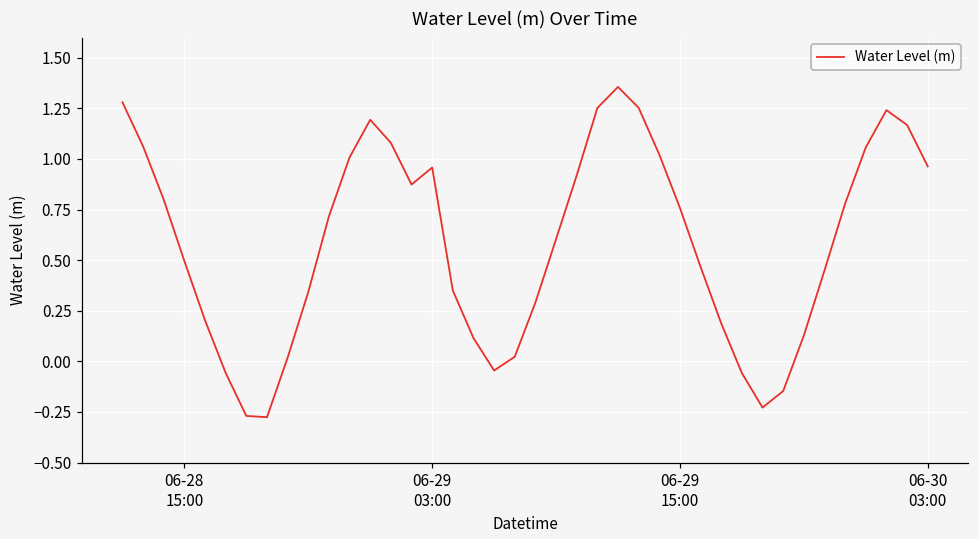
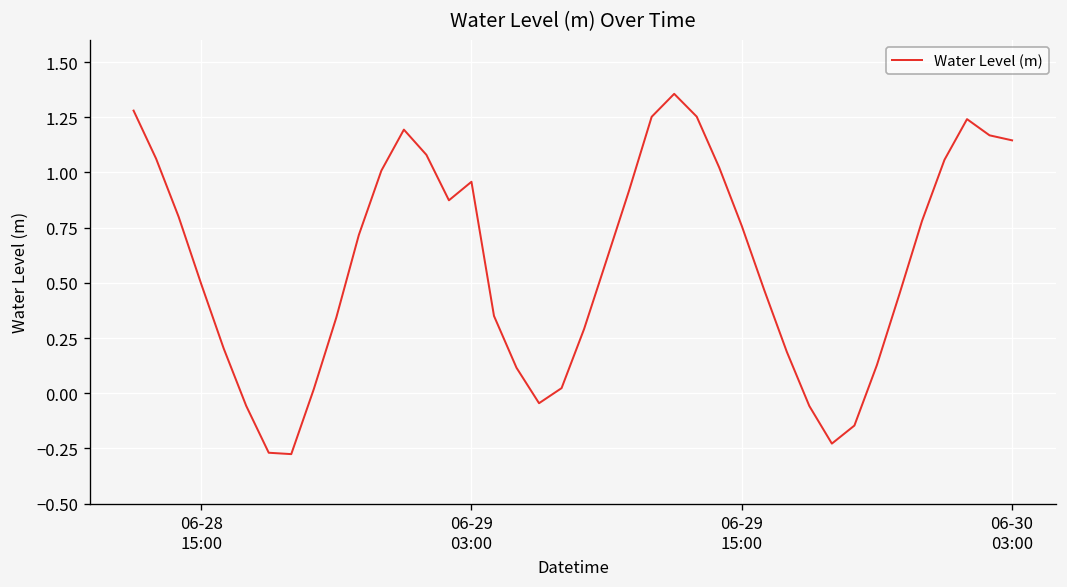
  {
    "06-28 15:00": 0.50,
    "06-29 03:00": 0.96,
    "06-29 15:00": 0.76,
-   "06-30 03:00": 0.96
+   "06-30 03:00": 1.15
  }
